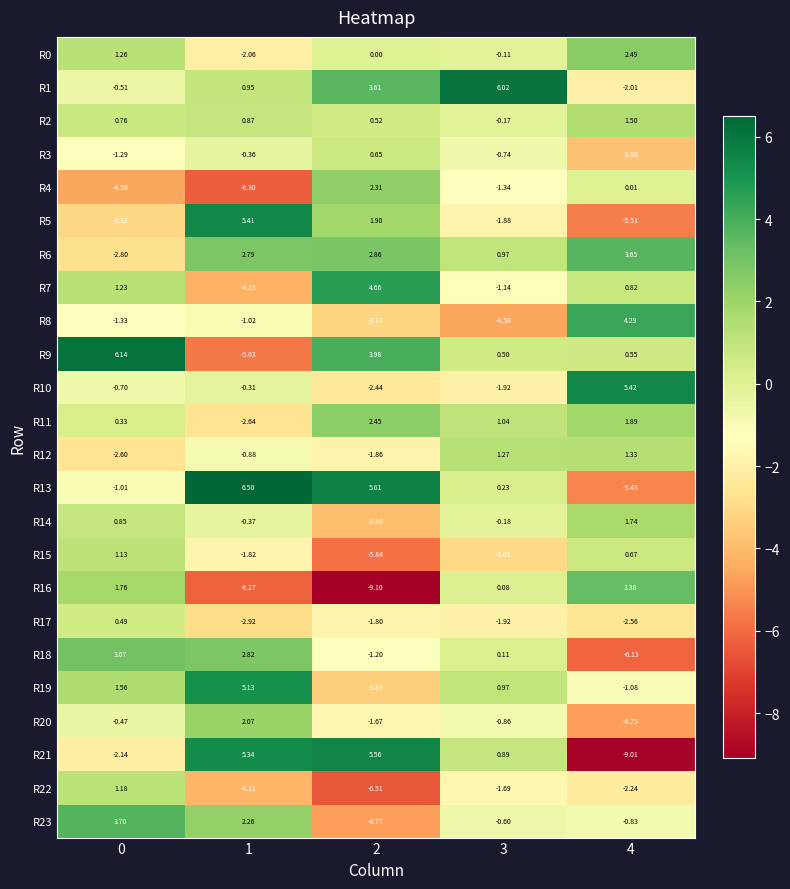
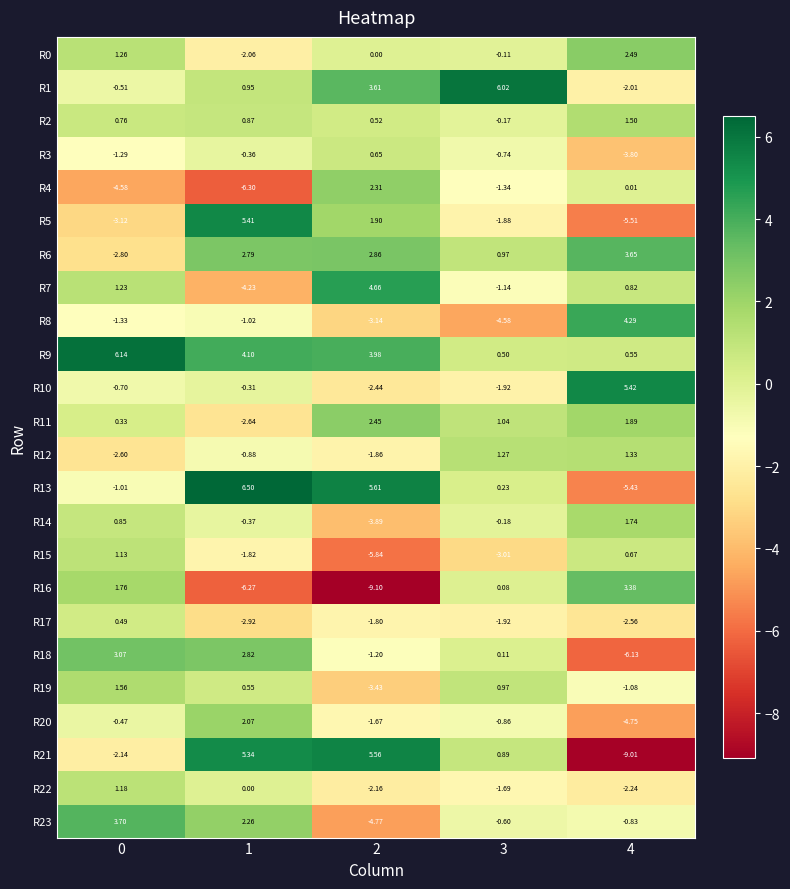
  {
    "R0": {
      "0": 1.26,
      "1": -2.06,
      "2": 0.00,
      "3": -0.11,
      "4": 2.49
    },
    "R1": {
      "0": -0.51,
      "1": 0.95,
      "2": 3.61,
      "3": 6.02,
      "4": -2.01
    },
    "R2": {
      "0": 0.76,
      "1": 0.87,
      "2": 0.52,
      "3": -0.17,
      "4": 1.50
    },
    "R3": {
      "0": -1.29,
      "1": -0.36,
      "2": 0.65,
      "3": -0.74,
      "4": -3.80
    },
    "R4": {
      "0": -4.58,
      "1": -6.30,
      "2": 2.31,
      "3": -1.34,
      "4": 0.01
    },
    "R5": {
      "0": -3.12,
      "1": 5.41,
      "2": 1.90,
      "3": -1.88,
      "4": -5.51
    },
    "R6": {
      "0": -2.80,
      "1": 2.79,
      "2": 2.86,
      "3": 0.97,
      "4": 3.65
    },
    "R7": {
      "0": 1.23,
      "1": -4.23,
      "2": 4.66,
      "3": -1.14,
      "4": 0.82
    },
    "R8": {
      "0": -1.33,
      "1": -1.02,
      "2": -3.14,
      "3": -4.58,
      "4": 4.29
    },
    "R9": {
      "0": 6.14,
-     "1": -5.63,
+     "1": 4.10,
      "2": 3.98,
      "3": 0.50,
      "4": 0.55
    },
    "R10": {
      "0": -0.70,
      "1": -0.31,
      "2": -2.44,
      "3": -1.92,
      "4": 5.42
    },
    "R11": {
      "0": 0.33,
      "1": -2.64,
      "2": 2.45,
      "3": 1.04,
      "4": 1.89
    },
    "R12": {
      "0": -2.60,
      "1": -0.88,
      "2": -1.86,
      "3": 1.27,
      "4": 1.33
    },
    "R13": {
      "0": -1.01,
      "1": 6.50,
      "2": 5.61,
      "3": 0.23,
      "4": -5.43
    },
    "R14": {
      "0": 0.85,
      "1": -0.37,
      "2": -3.89,
      "3": -0.18,
      "4": 1.74
    },
    "R15": {
      "0": 1.13,
      "1": -1.82,
      "2": -5.84,
      "3": -3.01,
      "4": 0.67
    },
    "R16": {
      "0": 1.76,
      "1": -6.27,
      "2": -9.10,
      "3": 0.08,
      "4": 3.38
    },
    "R17": {
      "0": 0.49,
      "1": -2.92,
      "2": -1.80,
      "3": -1.92,
      "4": -2.56
    },
    "R18": {
      "0": 3.07,
      "1": 2.82,
      "2": -1.20,
      "3": 0.11,
      "4": -6.13
    },
    "R19": {
      "0": 1.56,
-     "1": 5.13,
+     "1": 0.55,
      "2": -3.43,
      "3": 0.97,
      "4": -1.08
    },
    "R20": {
      "0": -0.47,
      "1": 2.07,
      "2": -1.67,
      "3": -0.86,
      "4": -4.75
    },
    "R21": {
      "0": -2.14,
      "1": 5.34,
      "2": 5.56,
      "3": 0.89,
      "4": -9.01
    },
    "R22": {
      "0": 1.18,
-     "1": -4.11,
-     "2": -6.51,
+     "1": 0.00,
+     "2": -2.16,
      "3": -1.69,
      "4": -2.24
    },
    "R23": {
      "0": 3.70,
      "1": 2.26,
      "2": -4.77,
      "3": -0.60,
      "4": -0.83
    }
  }
